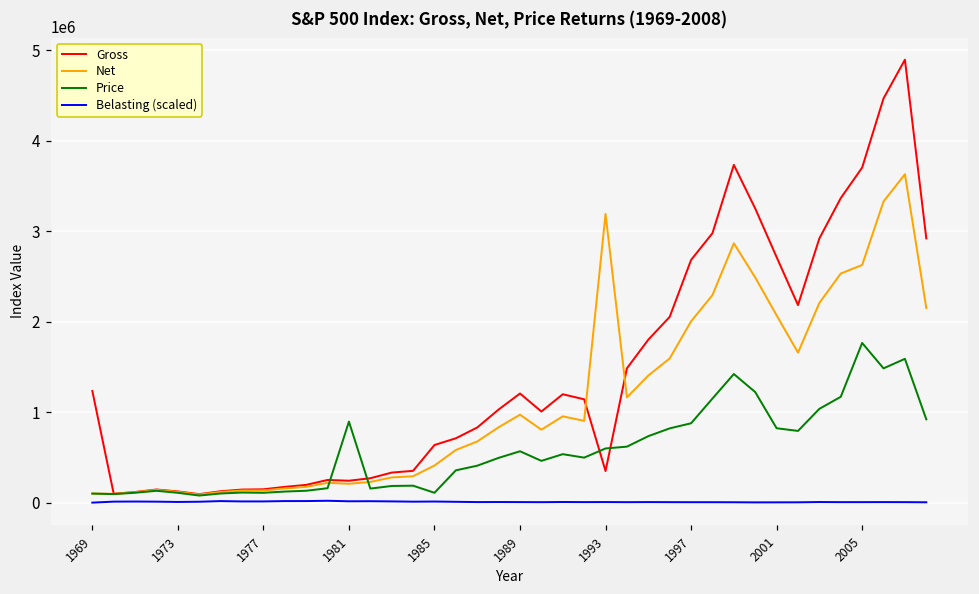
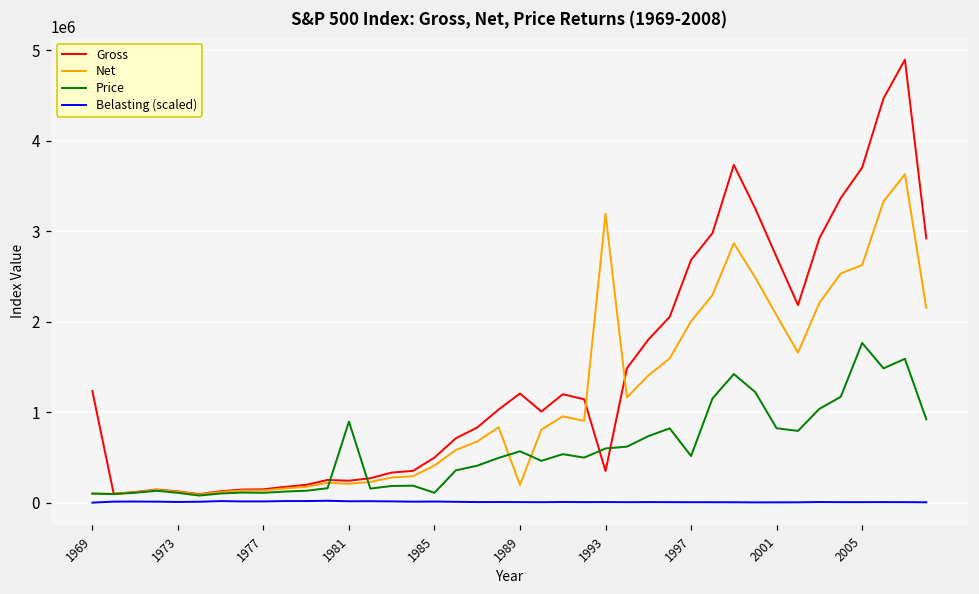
  {
    "Gross": {
      "1969": 1200000,
      "1981": 200000,
-     "1985": 600000,
+     "1985": 500000,
      "1989": 1200000,
      "1993": 300000,
      "1997": 2700000,
      "2001": 2700000,
      "2005": 3700000
    },
    "Net": {
      "1981": 200000,
      "1985": 400000,
-     "1989": 1000000,
+     "1989": 200000,
      "1993": 3200000,
      "1997": 2000000,
      "2001": 2100000,
      "2005": 2600000
    },
    "Price": {
      "1981": 900000,
      "1985": 100000,
      "1989": 600000,
      "1993": 600000,
-     "1997": 900000,
+     "1997": 500000,
      "2001": 800000,
      "2005": 1800000
    },
    "Belasting (scaled)": {
      "1969": 0,
      "1973": 0,
      "1977": 0,
      "1981": 0,
      "1985": 0,
      "1989": 0,
      "1993": 0,
      "1997": 0,
      "2001": 0,
      "2005": 0
    }
  }
